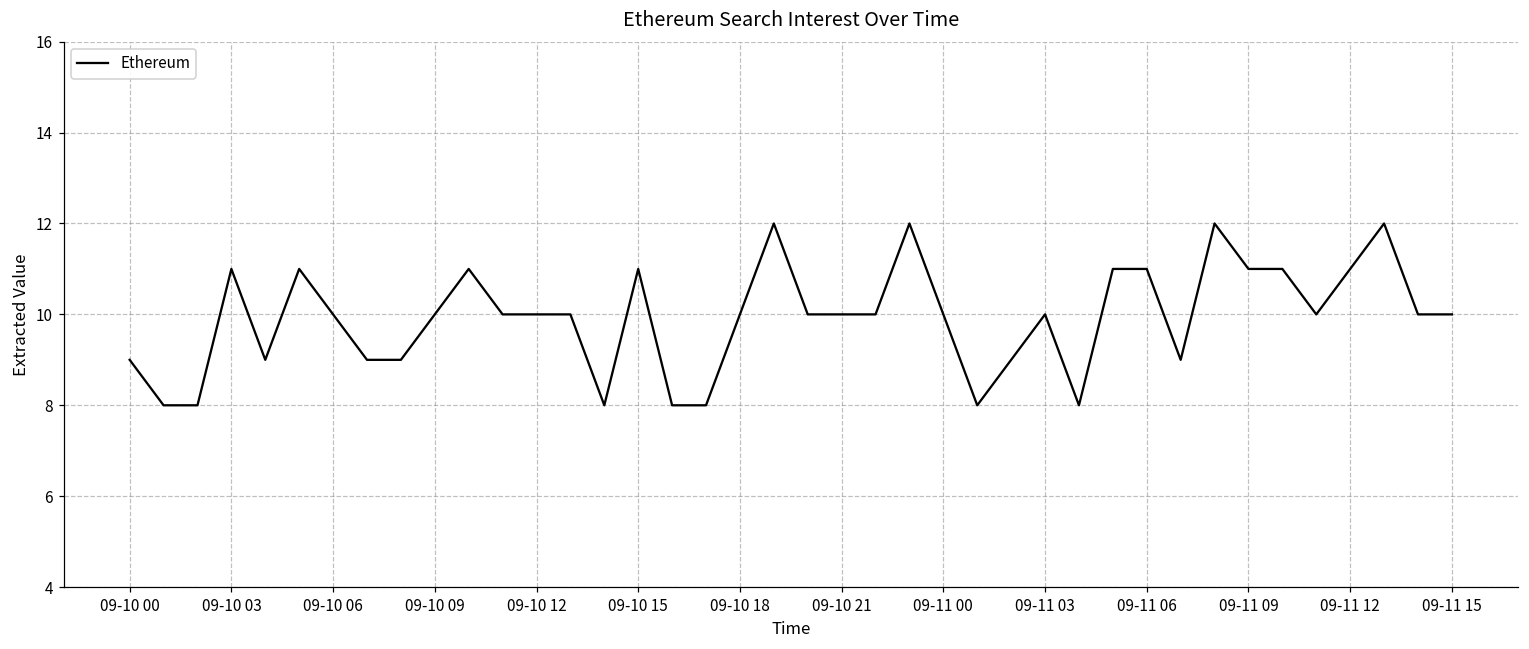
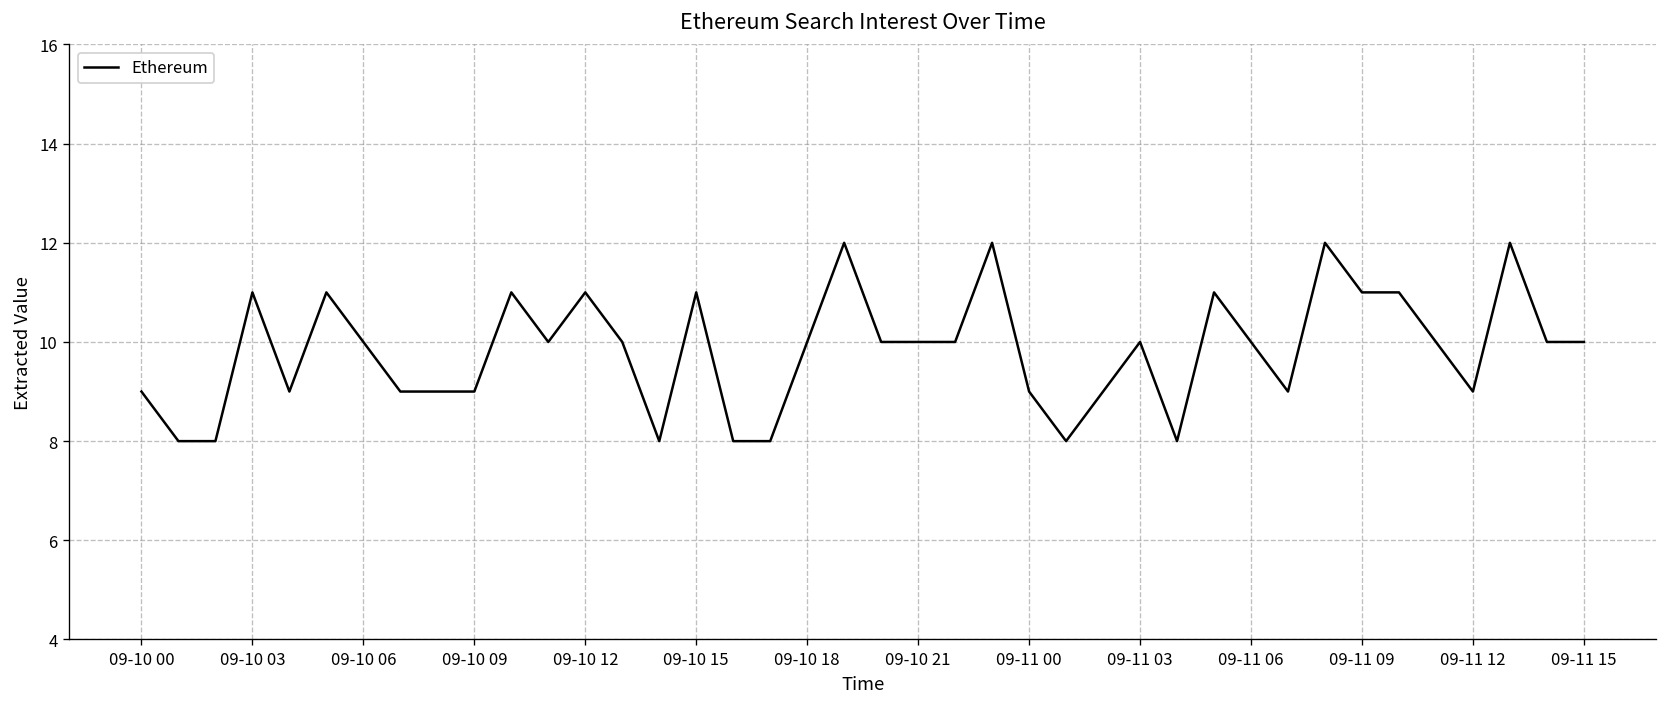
  {
    "09-10 00": 9,
    "09-10 03": 11,
    "09-10 06": 10,
-   "09-10 09": 10,
-   "09-10 12": 10,
+   "09-10 09": 9,
+   "09-10 12": 11,
    "09-10 15": 11,
    "09-10 18": 10,
    "09-10 21": 10,
-   "09-11 00": 10,
+   "09-11 00": 9,
    "09-11 03": 10,
-   "09-11 06": 11,
+   "09-11 06": 10,
    "09-11 09": 11,
-   "09-11 12": 11,
+   "09-11 12": 9,
    "09-11 15": 10
  }
